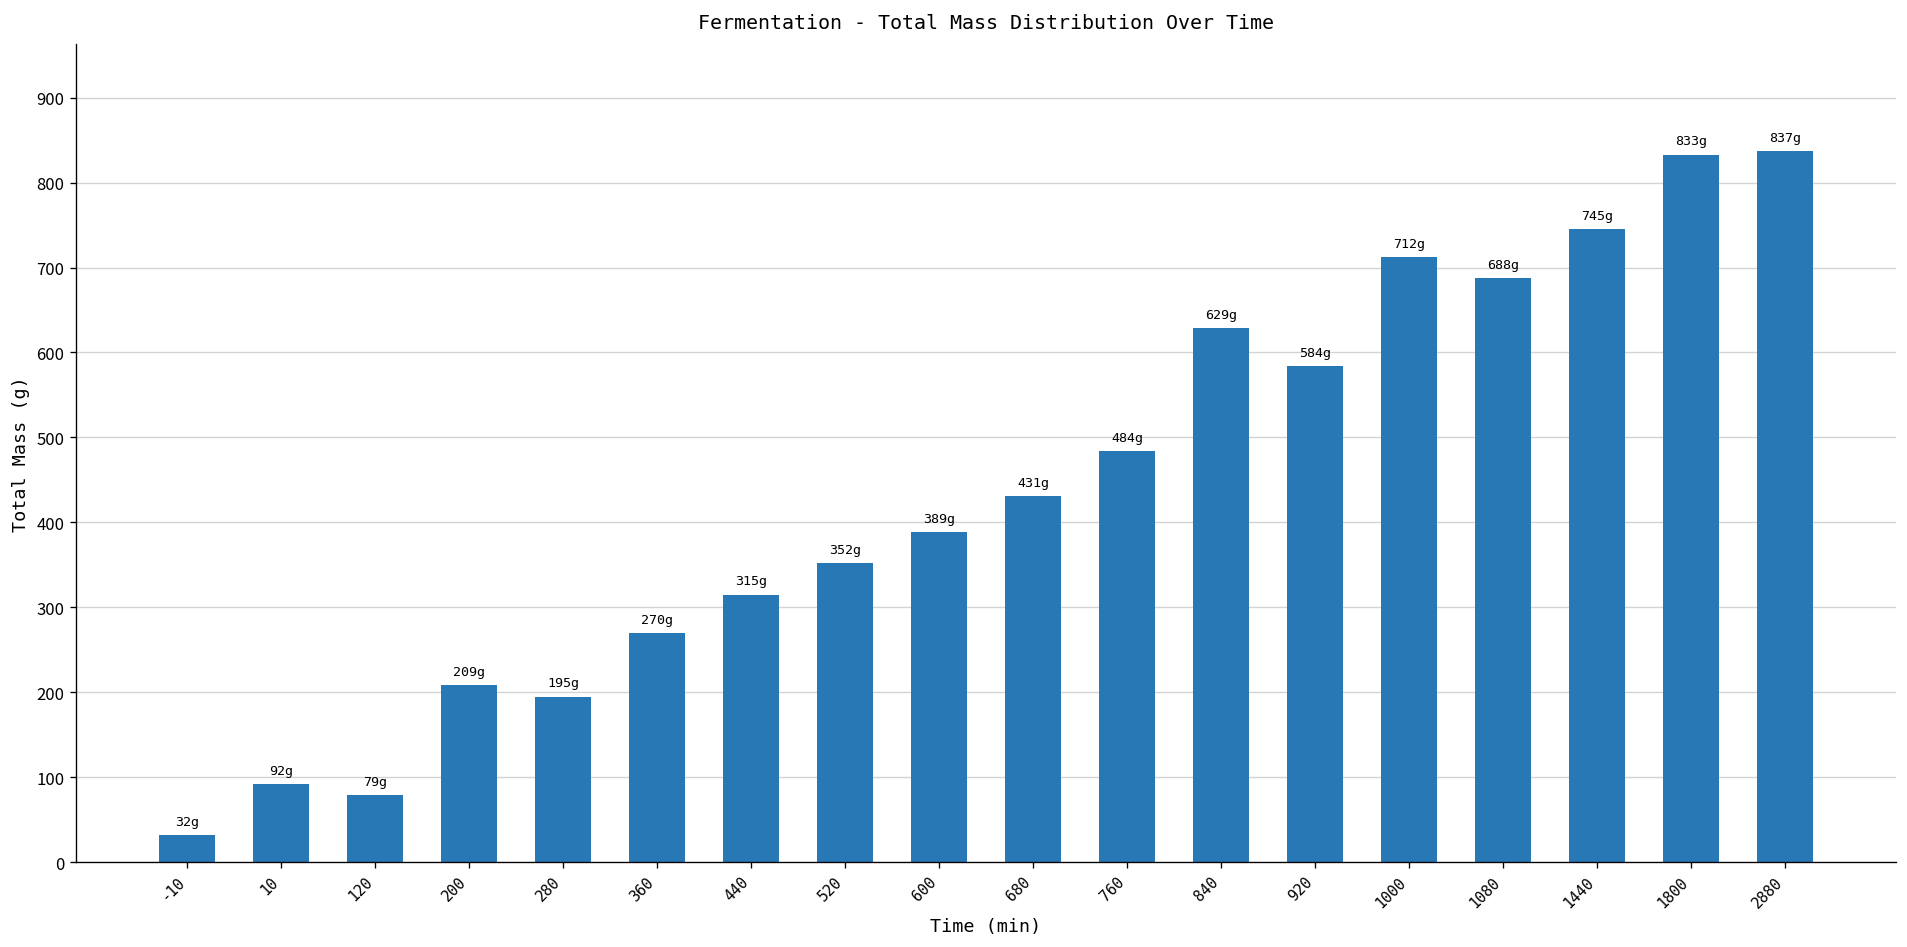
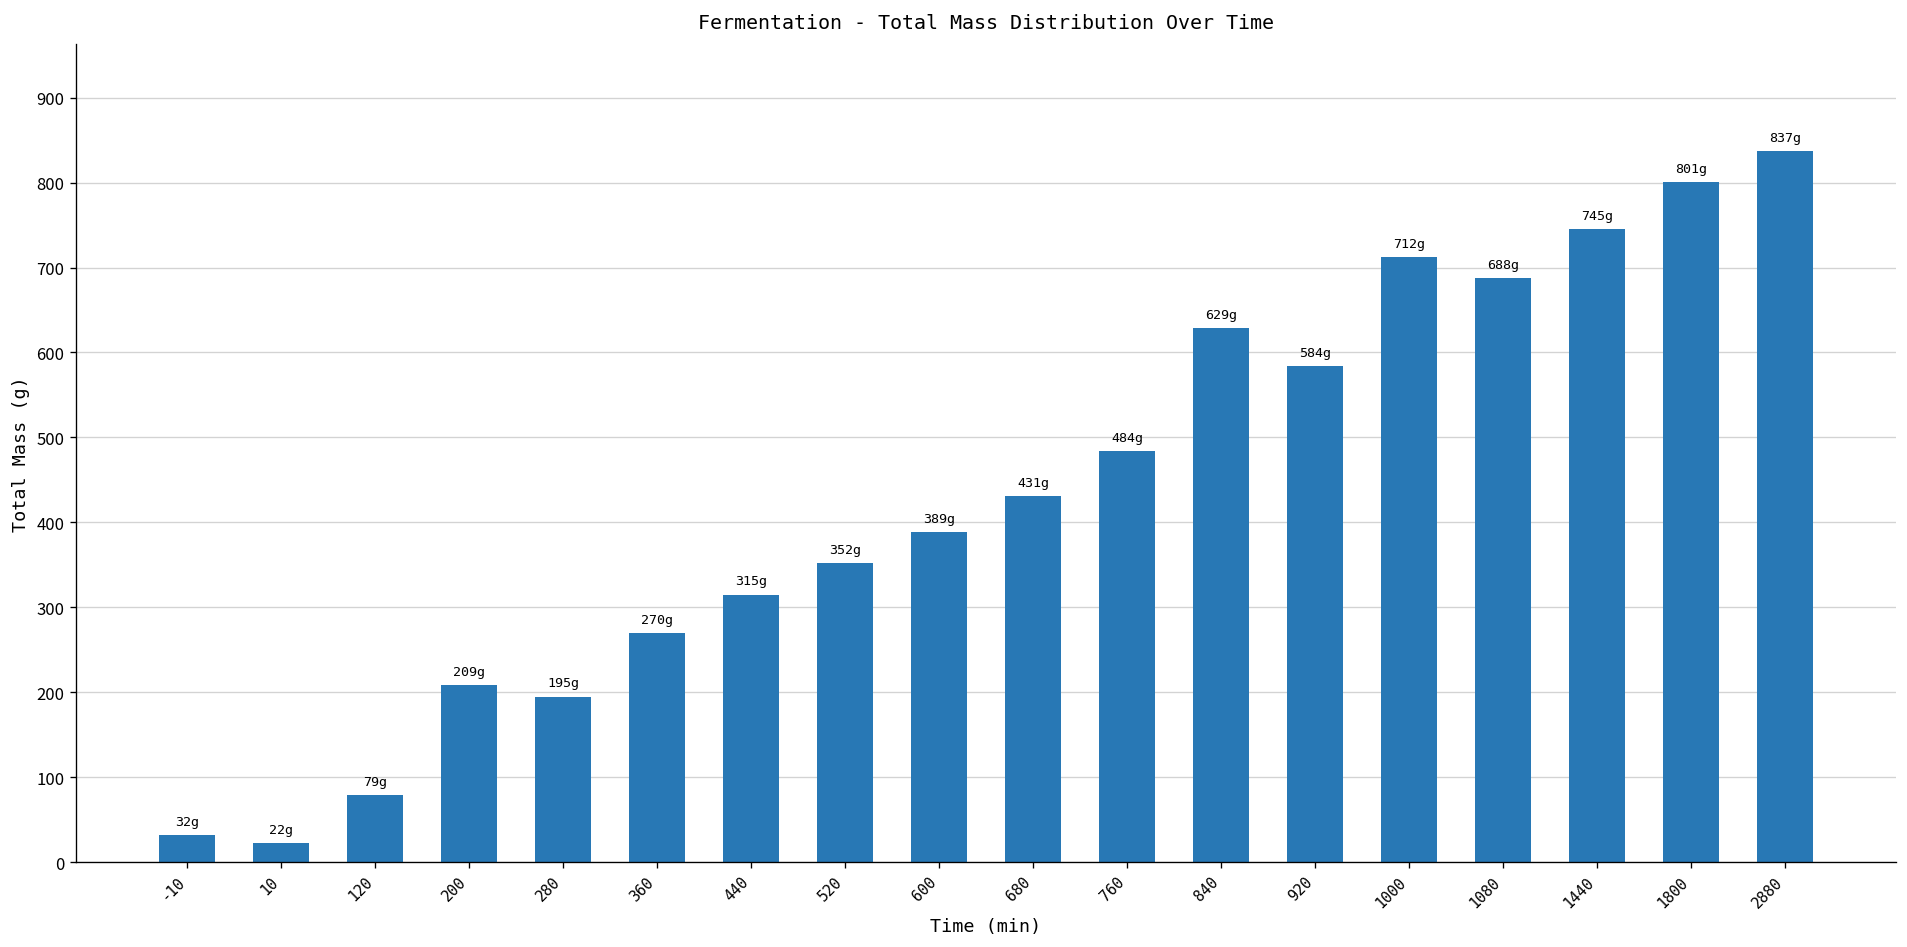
  {
    "-10": "32g",
-   "10": "92g",
+   "10": "22g",
    "120": "79g",
    "200": "209g",
    "280": "195g",
    "360": "270g",
    "440": "315g",
    "520": "352g",
    "600": "389g",
    "680": "431g",
    "760": "484g",
    "840": "629g",
    "920": "584g",
    "1000": "712g",
    "1080": "688g",
    "1440": "745g",
-   "1800": "833g",
+   "1800": "801g",
    "2880": "837g"
  }
